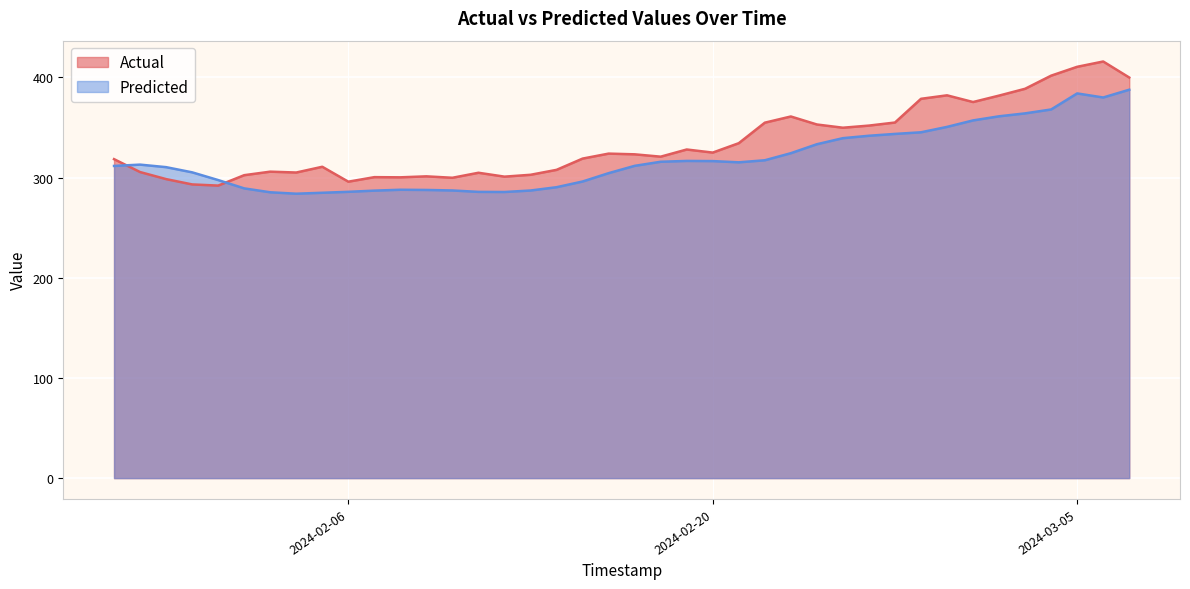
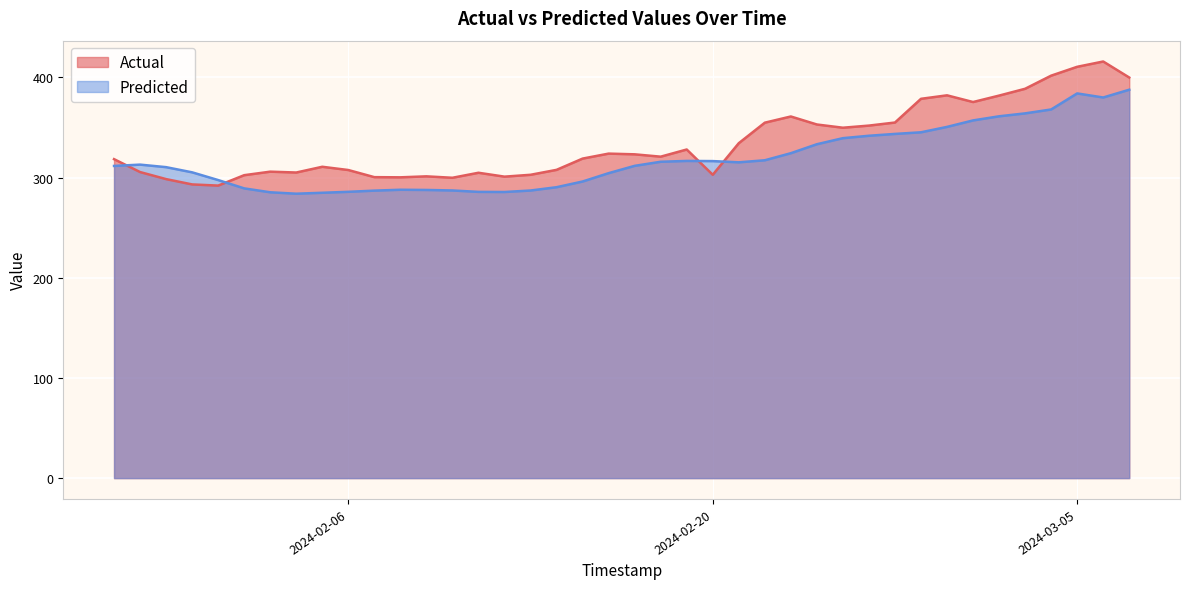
  {
    "Actual": {
-     "2024-02-06": 296,
-     "2024-02-20": 325,
+     "2024-02-06": 307,
+     "2024-02-20": 303,
      "2024-03-05": 410
    },
    "Predicted": {
      "2024-02-06": 286,
      "2024-02-20": 316,
      "2024-03-05": 384
    }
  }
